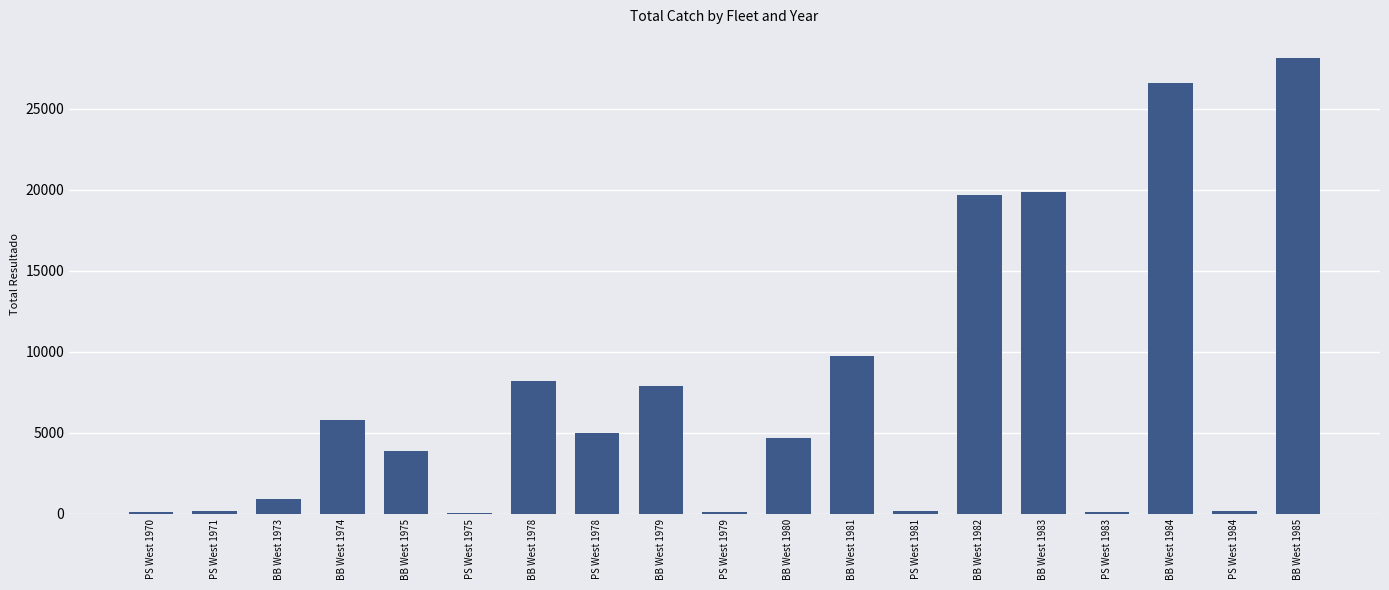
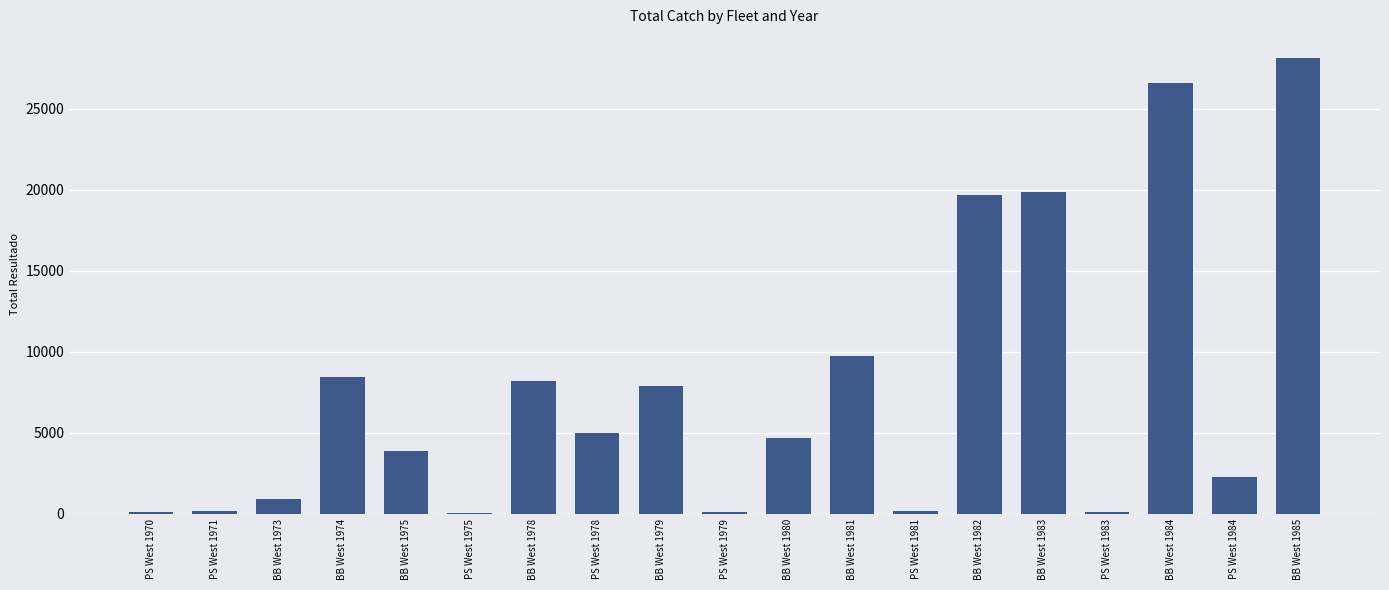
  {
    "BB West 1973": 900,
-   "BB West 1974": 5800,
+   "BB West 1974": 8400,
    "BB West 1975": 3900,
    "BB West 1978": 8200,
    "PS West 1978": 5000,
    "BB West 1979": 7900,
    "BB West 1980": 4700,
    "BB West 1981": 9700,
    "PS West 1981": 200,
    "BB West 1982": 19700,
    "BB West 1983": 19900,
    "BB West 1984": 26600,
-   "PS West 1984": 200,
+   "PS West 1984": 2300,
    "BB West 1985": 28200
  }
